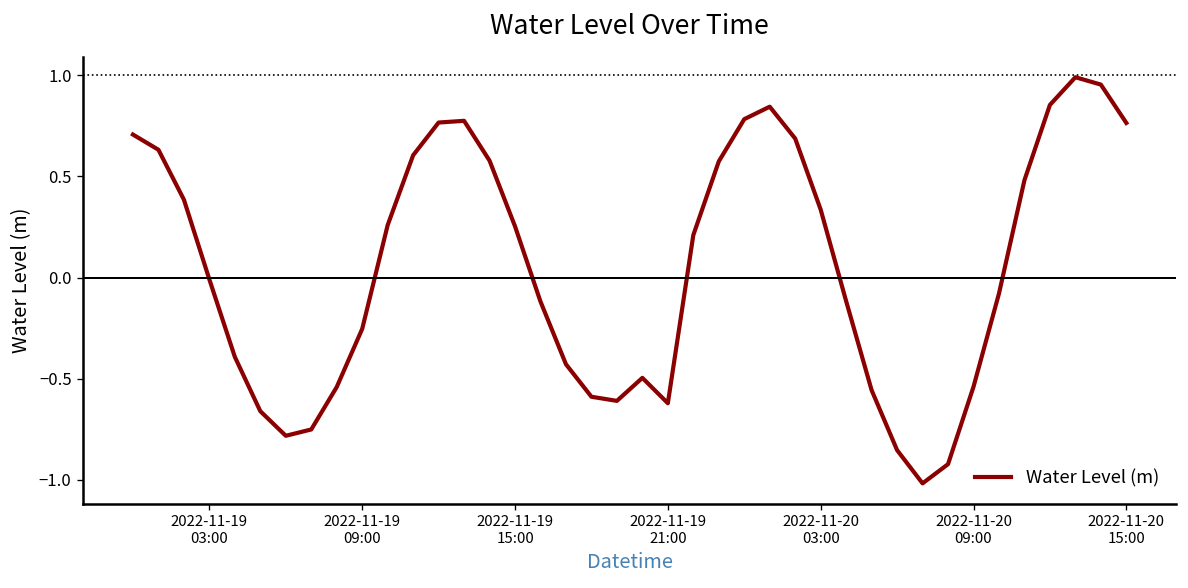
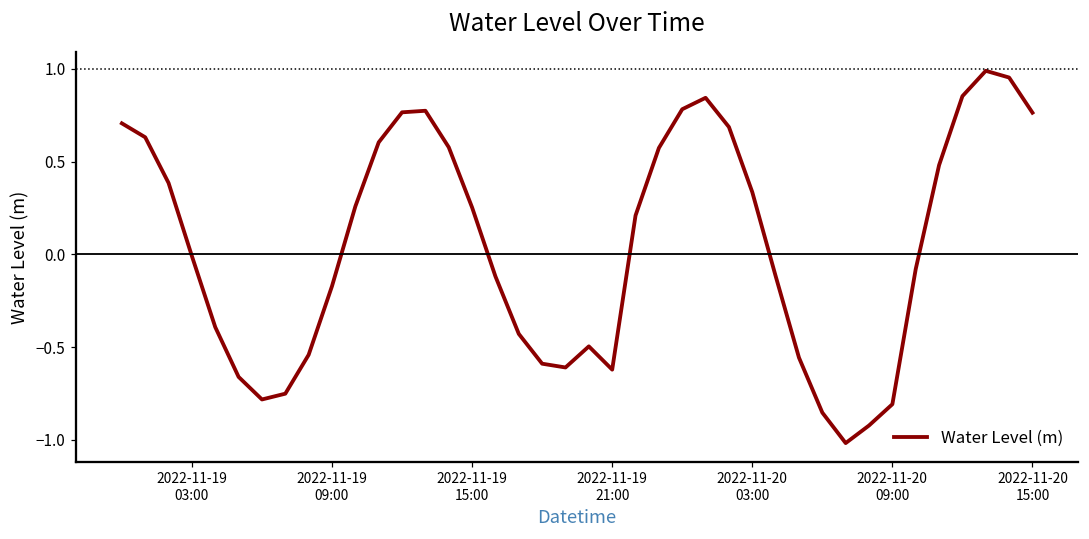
  {
    "2022-11-19 03:00": -0.01,
-   "2022-11-19 09:00": -0.25,
+   "2022-11-19 09:00": -0.17,
    "2022-11-19 15:00": 0.25,
    "2022-11-19 21:00": -0.62,
    "2022-11-20 03:00": 0.34,
-   "2022-11-20 09:00": -0.54,
+   "2022-11-20 09:00": -0.81,
    "2022-11-20 15:00": 0.76
  }
